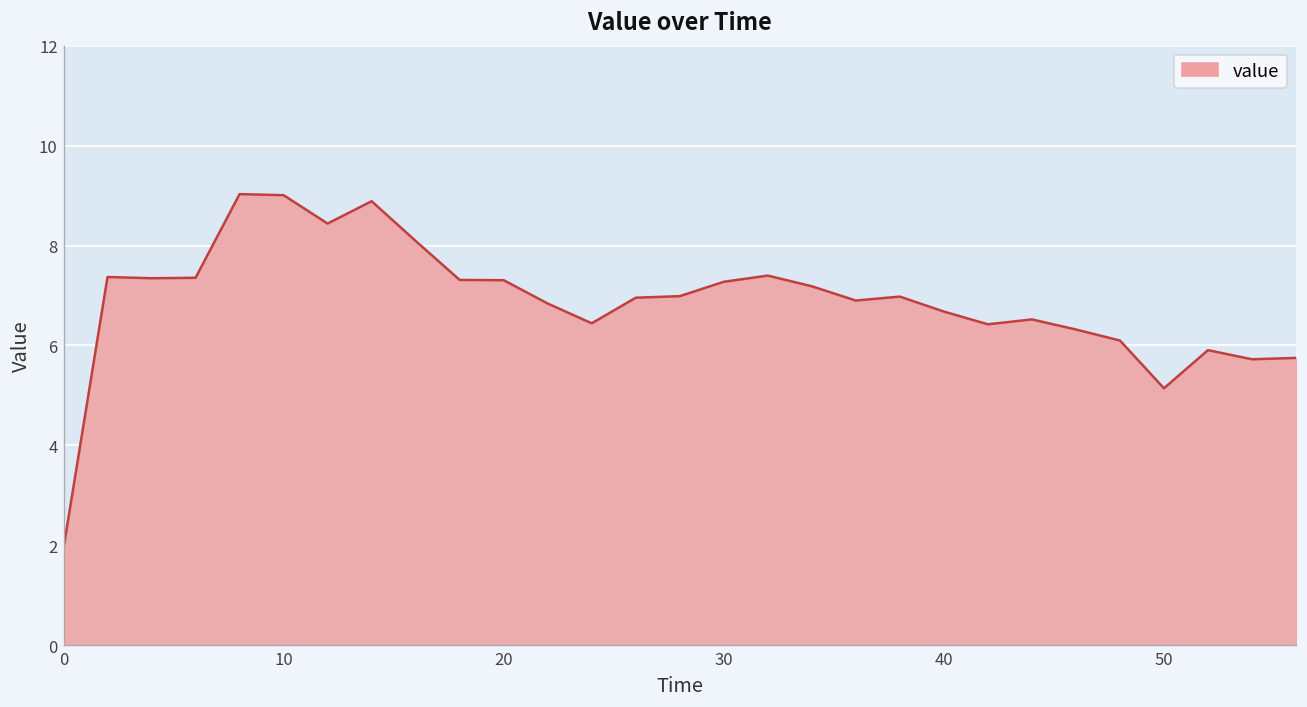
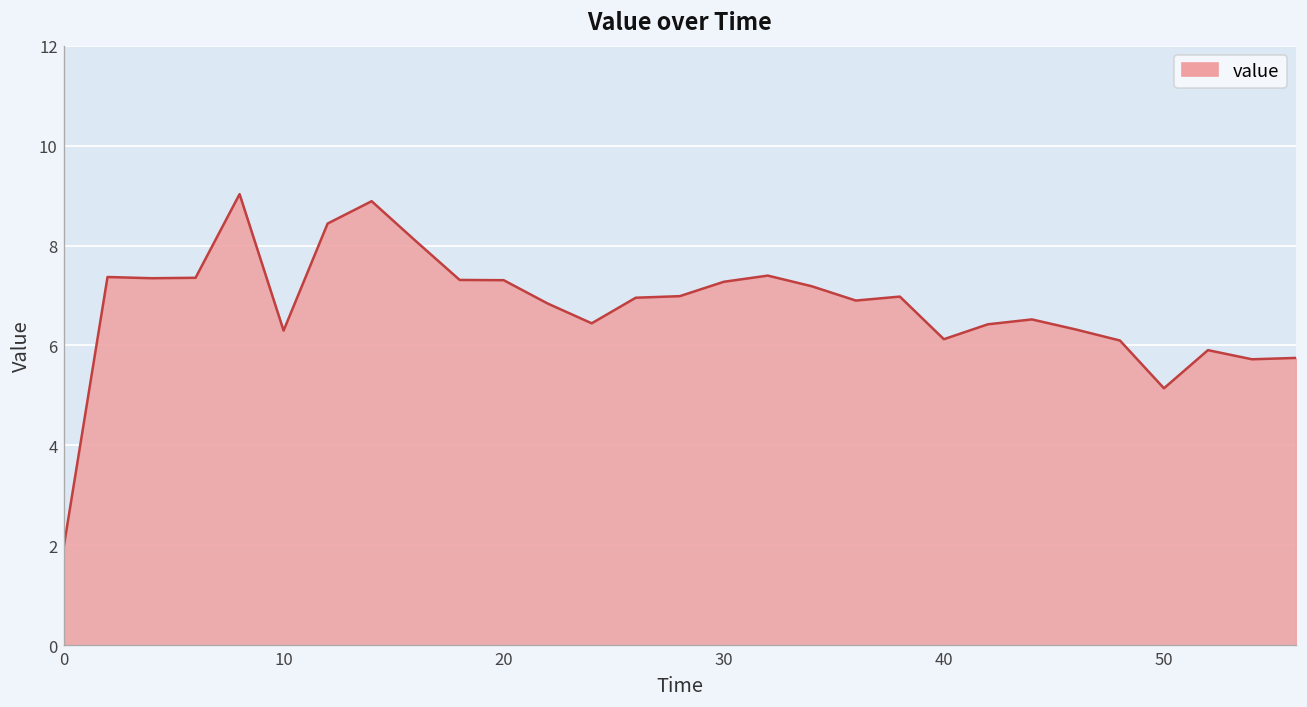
  {
    "0": 1.9,
-   "10": 9.0,
+   "10": 6.3,
    "20": 7.3,
    "30": 7.3,
-   "40": 6.7,
+   "40": 6.1,
    "50": 5.1
  }
